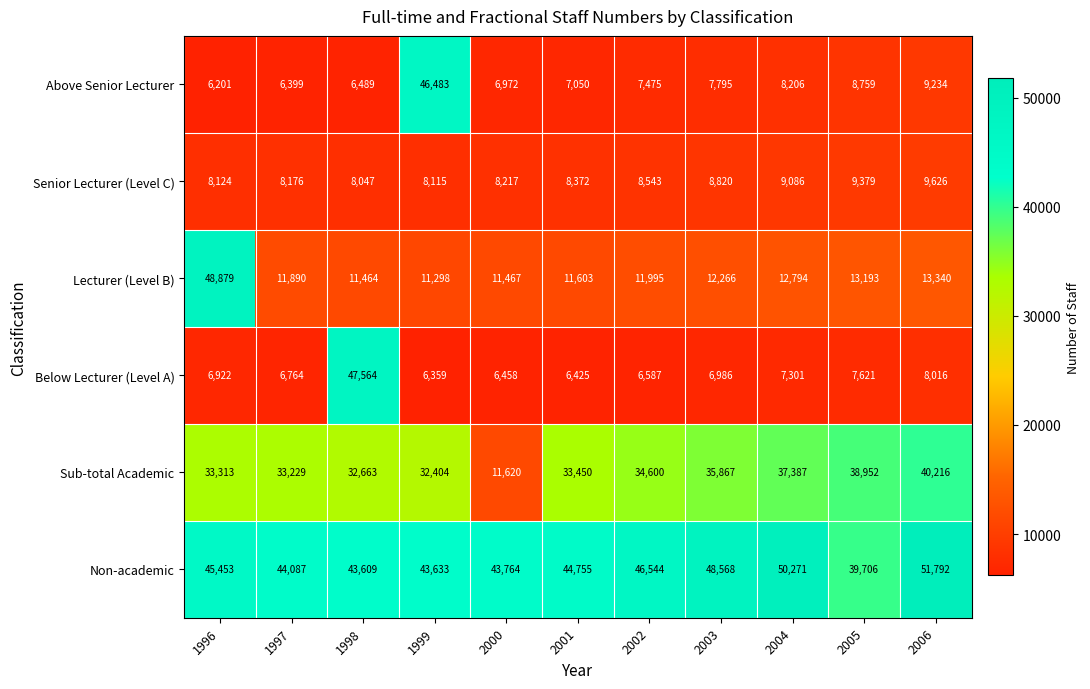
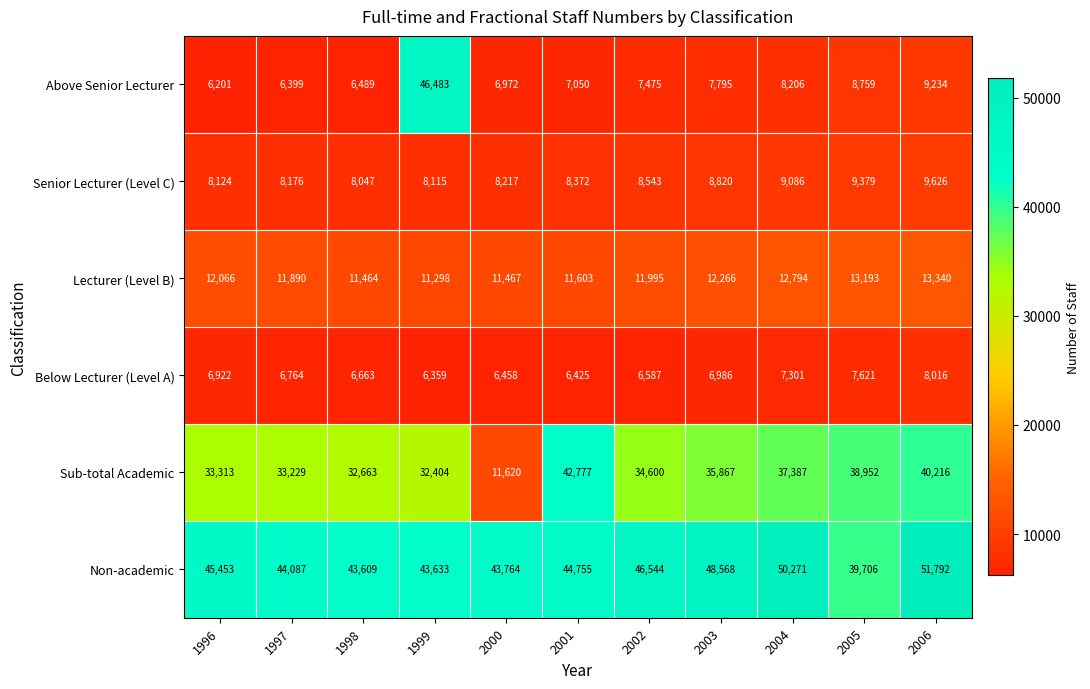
  {
    "Above Senior Lecturer": {
      "1996": "6,201",
      "1997": "6,399",
      "1998": "6,489",
      "1999": "46,483",
      "2000": "6,972",
      "2001": "7,050",
      "2002": "7,475",
      "2003": "7,795",
      "2004": "8,206",
      "2005": "8,759",
      "2006": "9,234"
    },
    "Senior Lecturer (Level C)": {
      "1996": "8,124",
      "1997": "8,176",
      "1998": "8,047",
      "1999": "8,115",
      "2000": "8,217",
      "2001": "8,372",
      "2002": "8,543",
      "2003": "8,820",
      "2004": "9,086",
      "2005": "9,379",
      "2006": "9,626"
    },
    "Lecturer (Level B)": {
-     "1996": "48,879",
+     "1996": "12,066",
      "1997": "11,890",
      "1998": "11,464",
      "1999": "11,298",
      "2000": "11,467",
      "2001": "11,603",
      "2002": "11,995",
      "2003": "12,266",
      "2004": "12,794",
      "2005": "13,193",
      "2006": "13,340"
    },
    "Below Lecturer (Level A)": {
      "1996": "6,922",
      "1997": "6,764",
-     "1998": "47,564",
+     "1998": "6,663",
      "1999": "6,359",
      "2000": "6,458",
      "2001": "6,425",
      "2002": "6,587",
      "2003": "6,986",
      "2004": "7,301",
      "2005": "7,621",
      "2006": "8,016"
    },
    "Sub-total Academic": {
      "1996": "33,313",
      "1997": "33,229",
      "1998": "32,663",
      "1999": "32,404",
      "2000": "11,620",
-     "2001": "33,450",
+     "2001": "42,777",
      "2002": "34,600",
      "2003": "35,867",
      "2004": "37,387",
      "2005": "38,952",
      "2006": "40,216"
    },
    "Non-academic": {
      "1996": "45,453",
      "1997": "44,087",
      "1998": "43,609",
      "1999": "43,633",
      "2000": "43,764",
      "2001": "44,755",
      "2002": "46,544",
      "2003": "48,568",
      "2004": "50,271",
      "2005": "39,706",
      "2006": "51,792"
    }
  }
